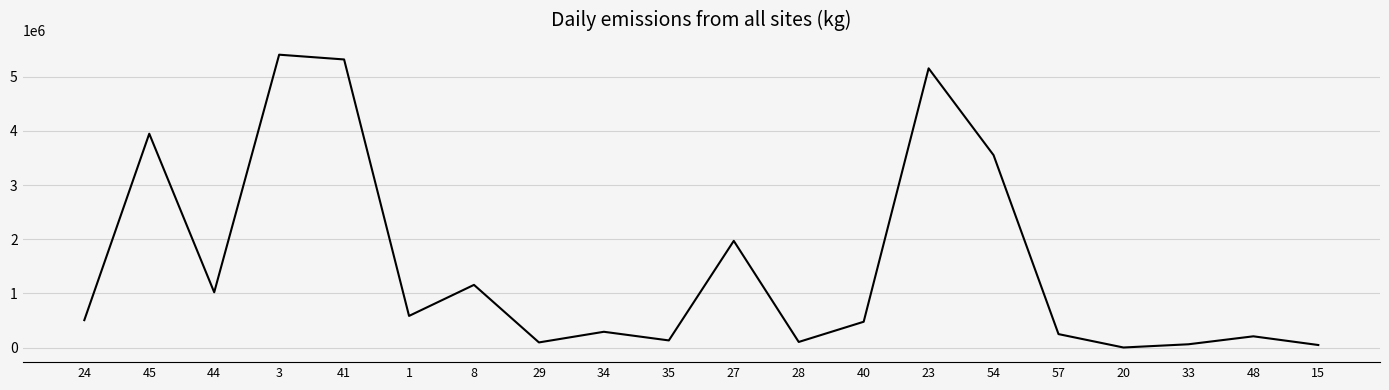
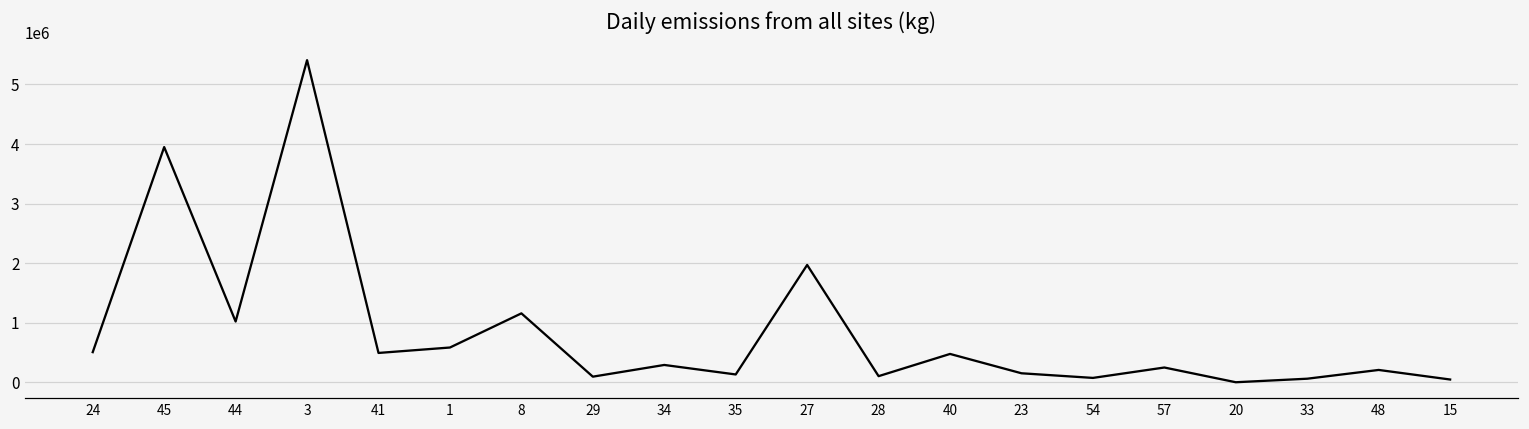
  {
    "24": 500000,
    "45": 3900000,
    "44": 1000000,
    "3": 5400000,
-   "41": 5300000,
+   "41": 500000,
    "1": 600000,
    "8": 1200000,
    "29": 100000,
    "34": 300000,
    "35": 100000,
    "27": 2000000,
    "28": 100000,
    "40": 500000,
-   "23": 5200000,
-   "54": 3600000,
+   "23": 200000,
+   "54": 100000,
    "57": 200000,
    "20": 0,
    "33": 100000,
    "48": 200000,
    "15": 0
  }
